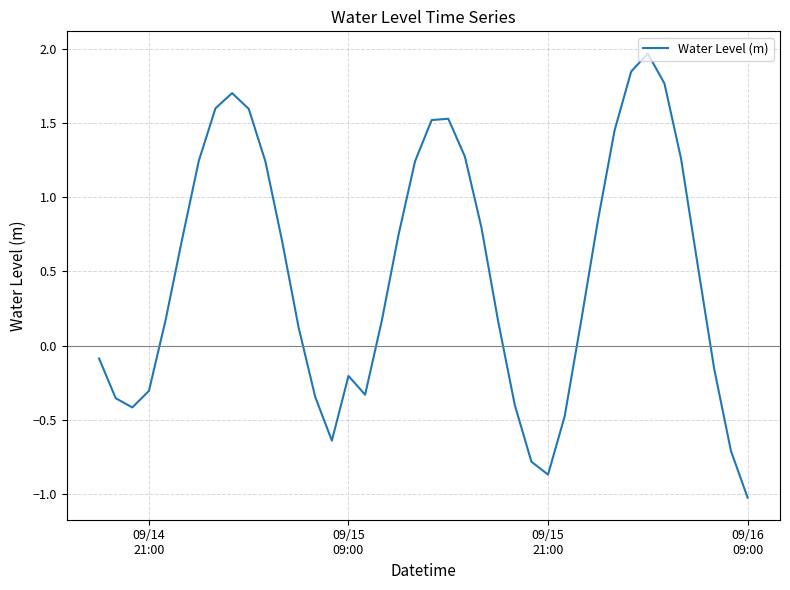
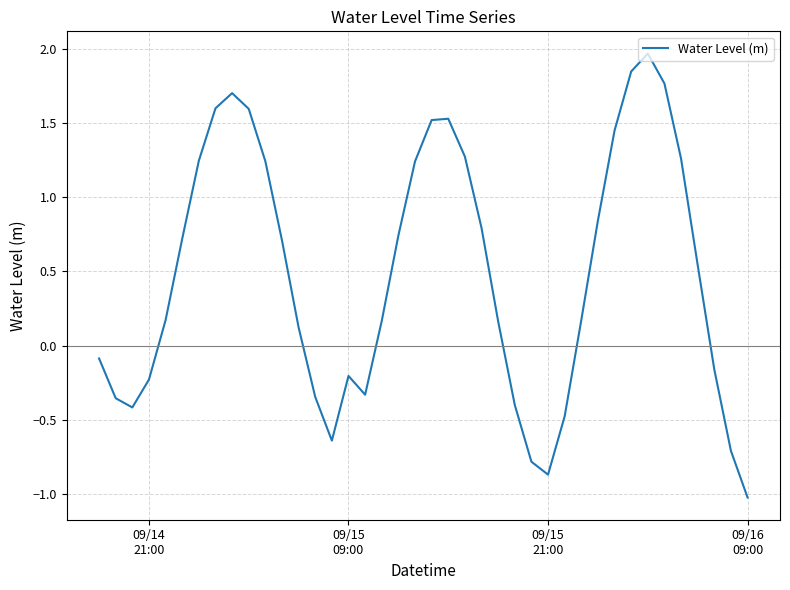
  {
-   "09/14 21:00": -0.30,
+   "09/14 21:00": -0.23,
    "09/15 09:00": -0.20,
    "09/15 21:00": -0.87,
    "09/16 09:00": -1.02
  }
